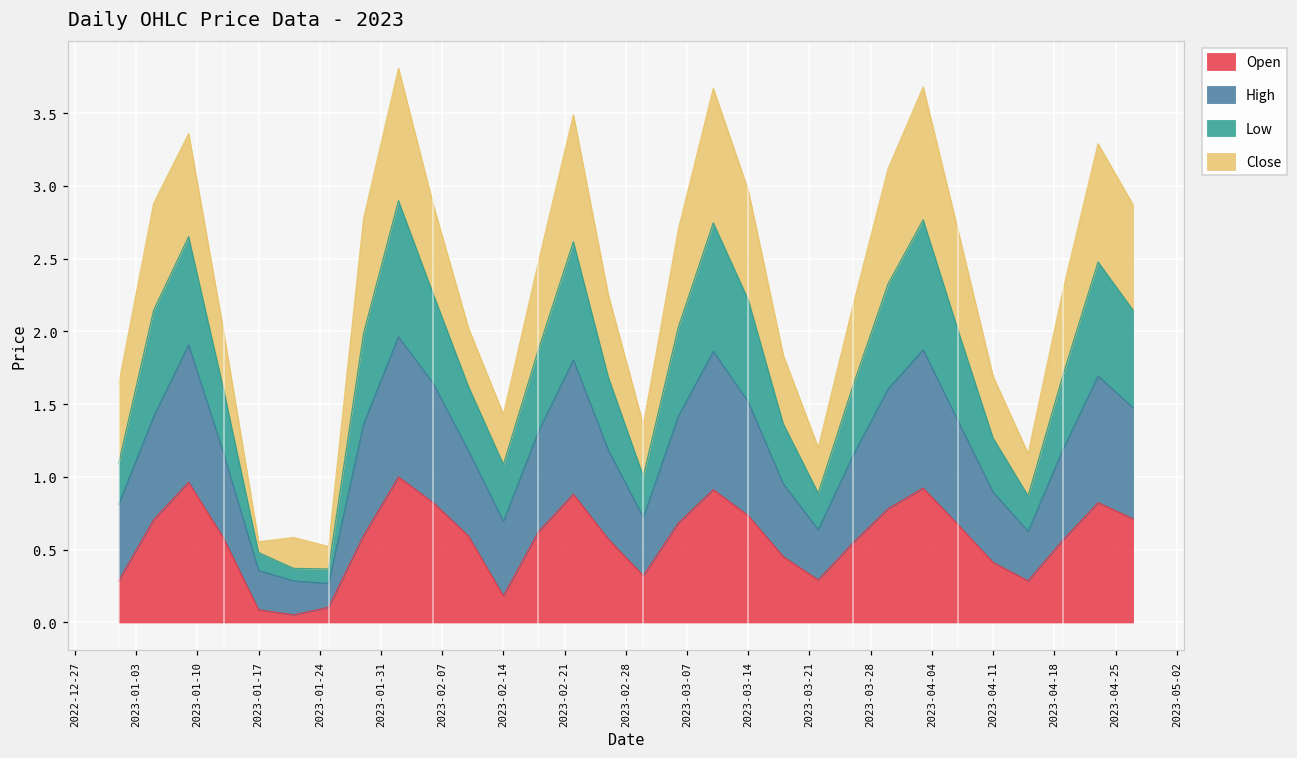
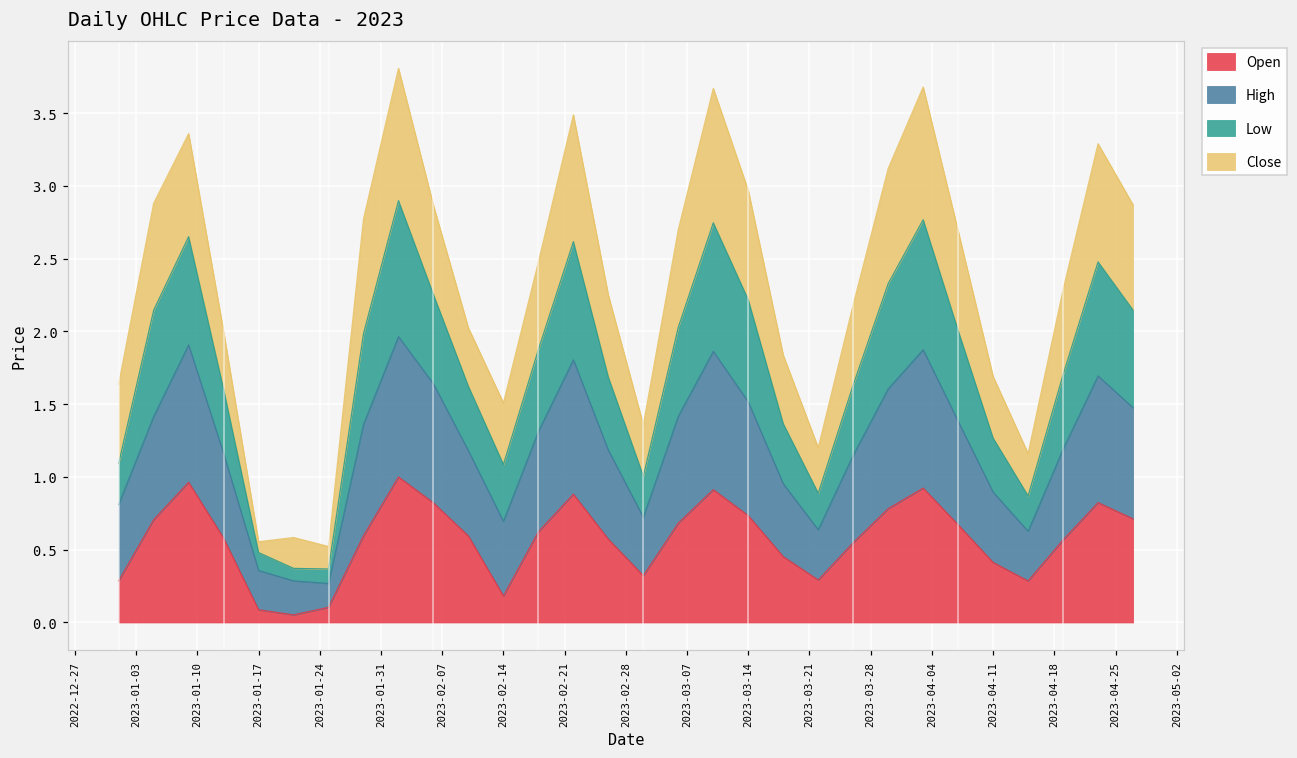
  {
    "Open": {
      "2023-01-17": 0.09,
      "2023-02-14": 0.18,
      "2023-03-14": 0.73,
      "2023-04-11": 0.41
    },
    "Close": {
      "2023-01-17": 0.07,
-     "2023-02-14": 0.34,
+     "2023-02-14": 0.42,
      "2023-03-14": 0.75,
      "2023-04-11": 0.42
    }
  }
